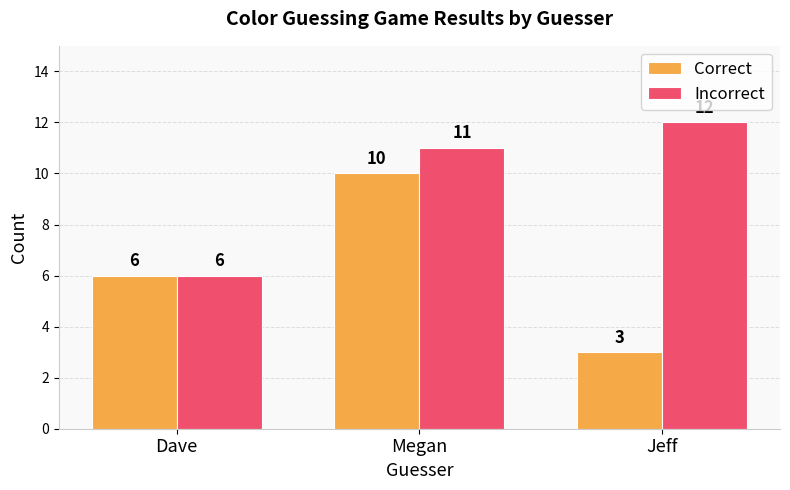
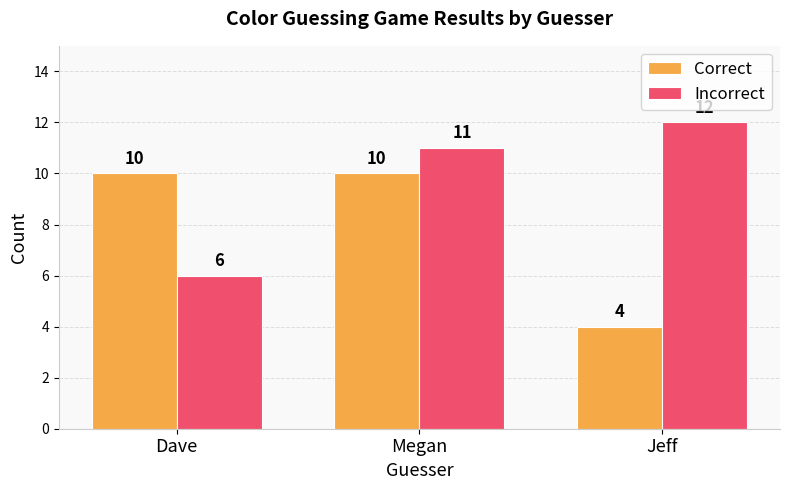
  {
    "Correct": {
-     "Dave": 6,
+     "Dave": 10,
      "Megan": 10,
-     "Jeff": 3
+     "Jeff": 4
    },
    "Incorrect": {
      "Dave": 6,
      "Megan": 11
    }
  }
